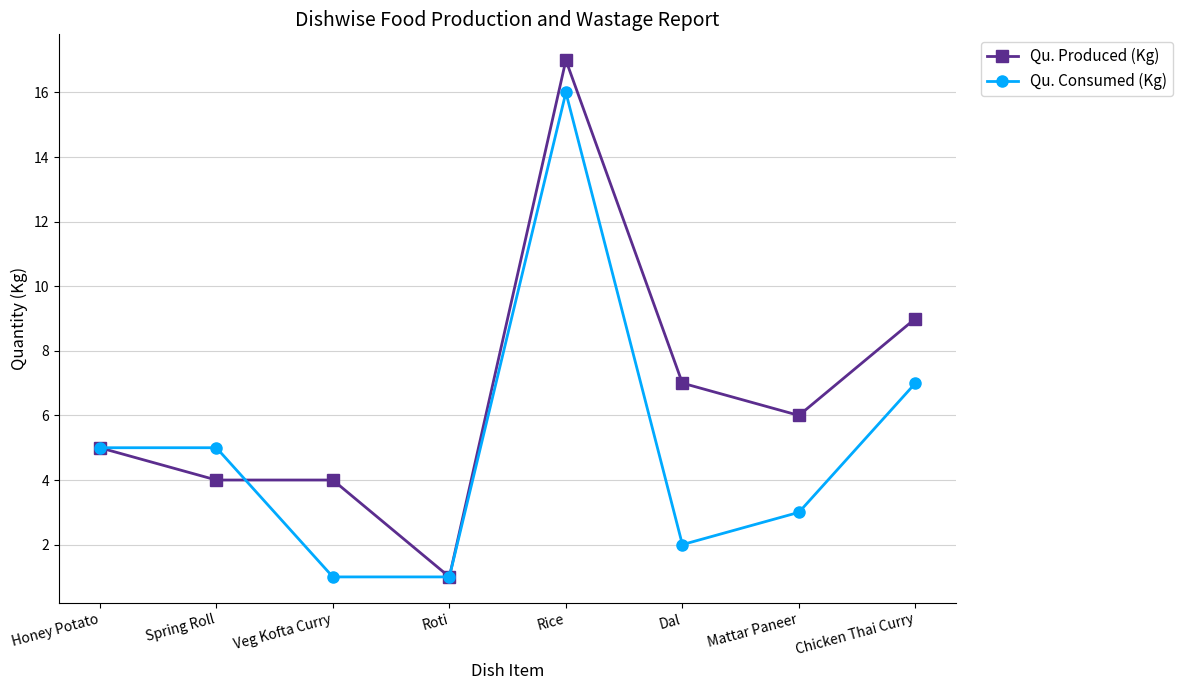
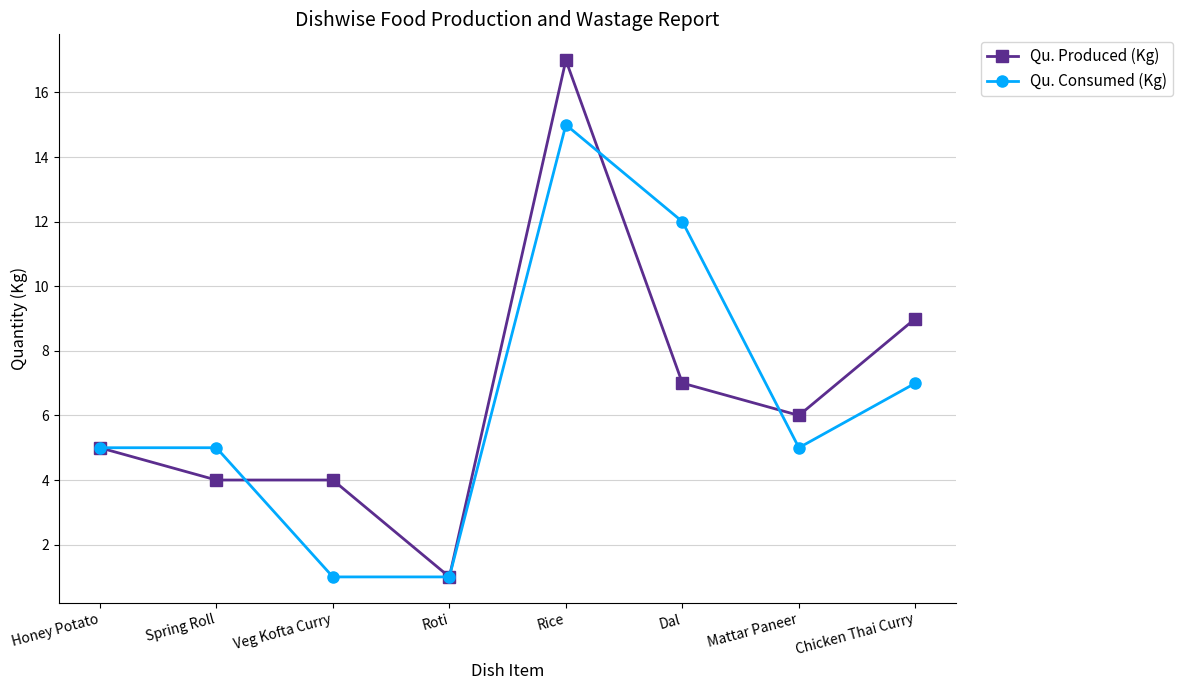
  {
    "Qu. Produced (Kg)": {
      "Spring Roll": 4,
      "Veg Kofta Curry": 4,
      "Rice": 17,
      "Dal": 7,
      "Mattar Paneer": 6,
      "Chicken Thai Curry": 9
    },
    "Qu. Consumed (Kg)": {
      "Spring Roll": 5,
      "Veg Kofta Curry": 1,
-     "Rice": 16,
-     "Dal": 2,
-     "Mattar Paneer": 3,
+     "Rice": 15,
+     "Dal": 12,
+     "Mattar Paneer": 5,
      "Chicken Thai Curry": 7
    }
  }
